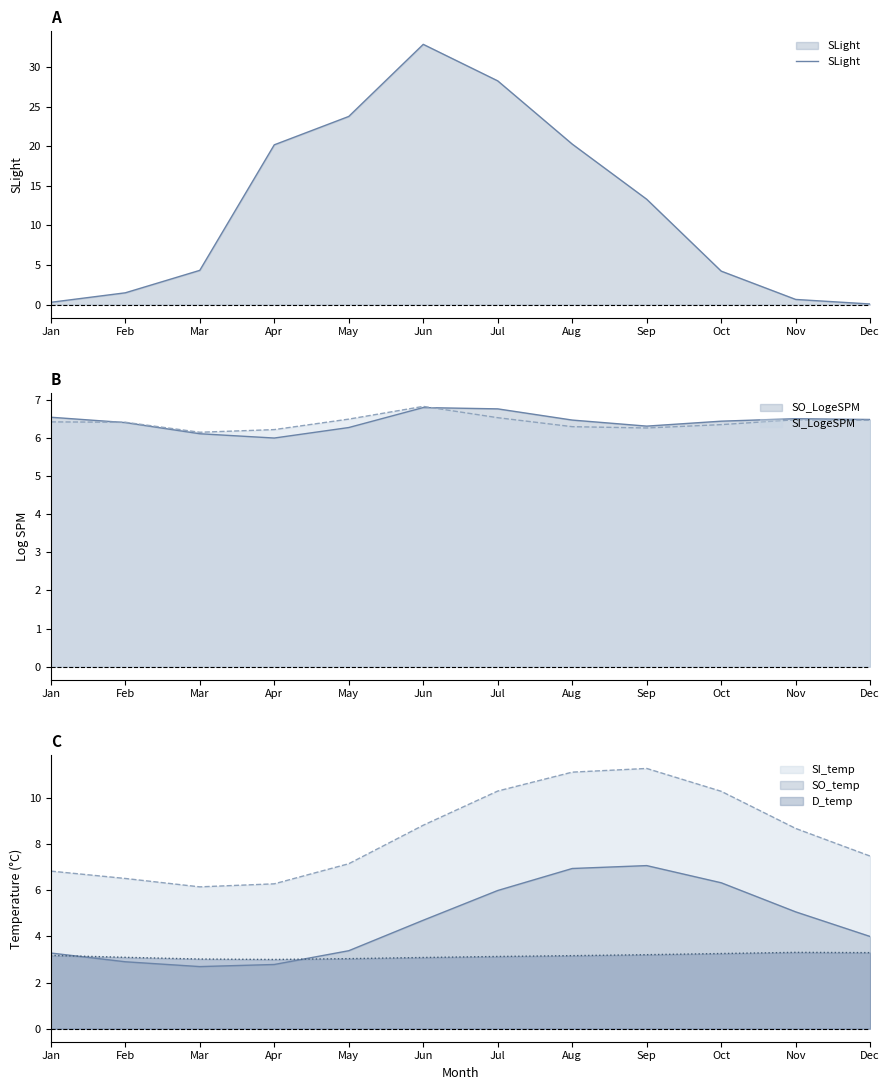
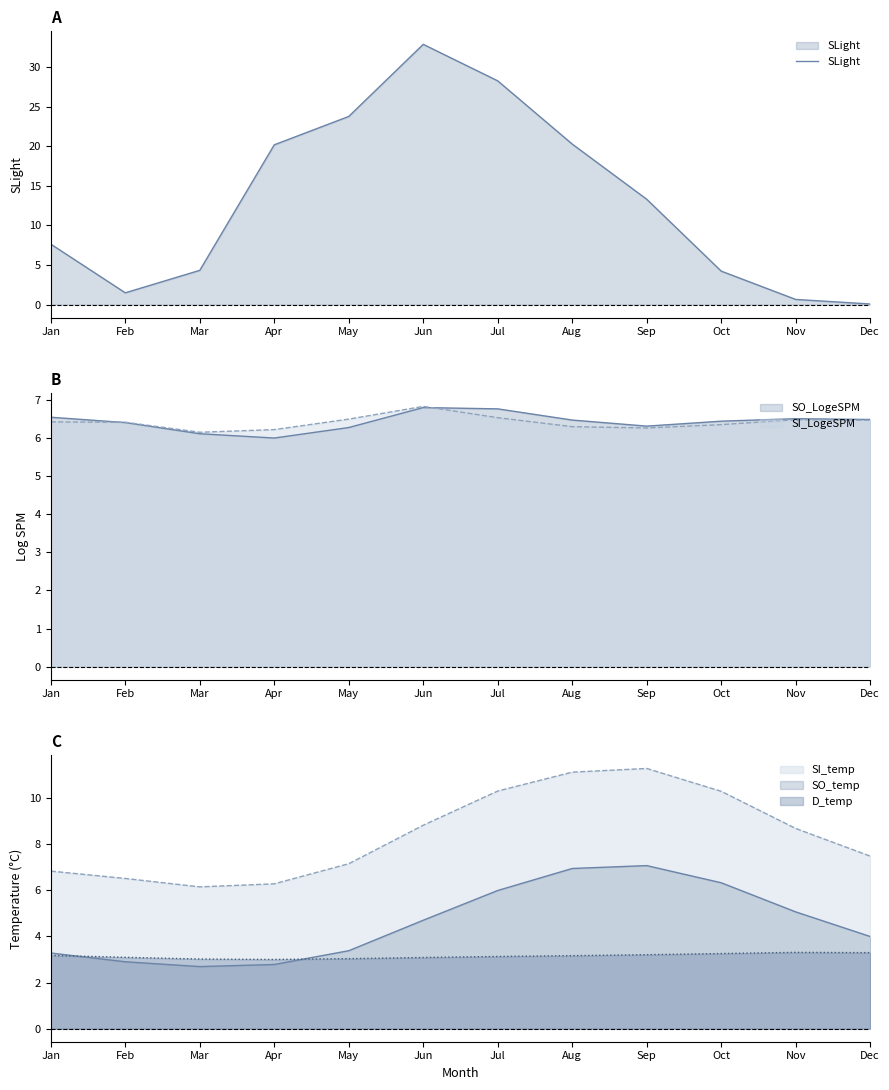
  {
    "A": {
-     "Jan": 0,
+     "Jan": 8,
      "Feb": 1,
      "Mar": 4,
      "Apr": 20,
      "May": 24,
      "Jun": 33,
      "Jul": 28,
      "Aug": 20,
      "Sep": 13,
      "Oct": 4,
      "Nov": 1,
      "Dec": 0
    }
  }
